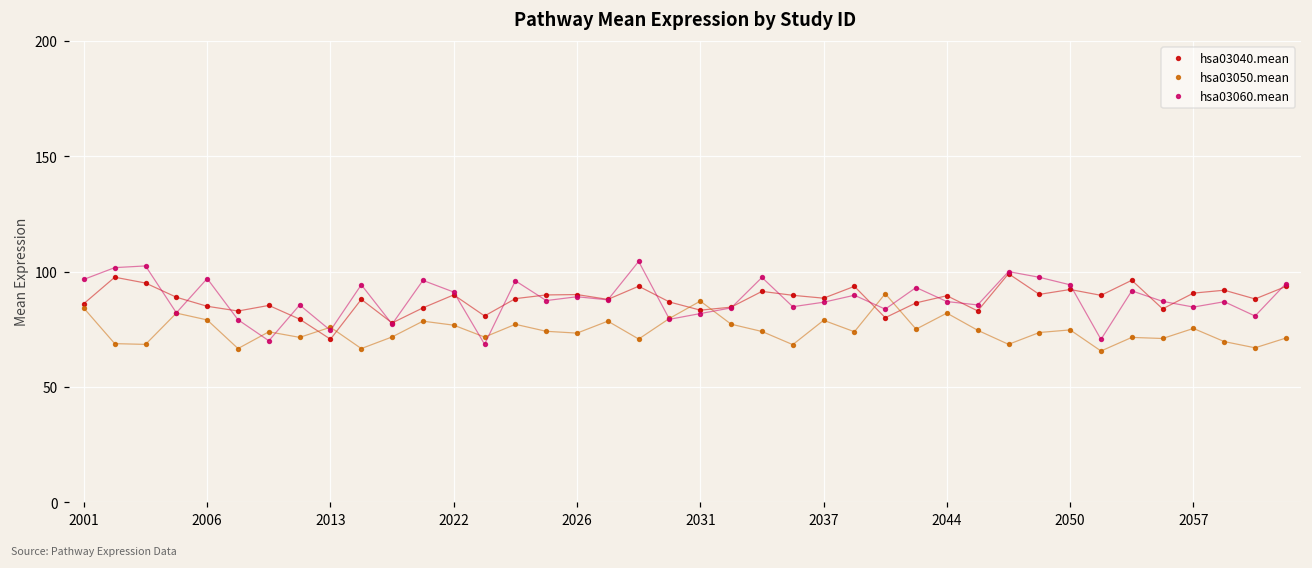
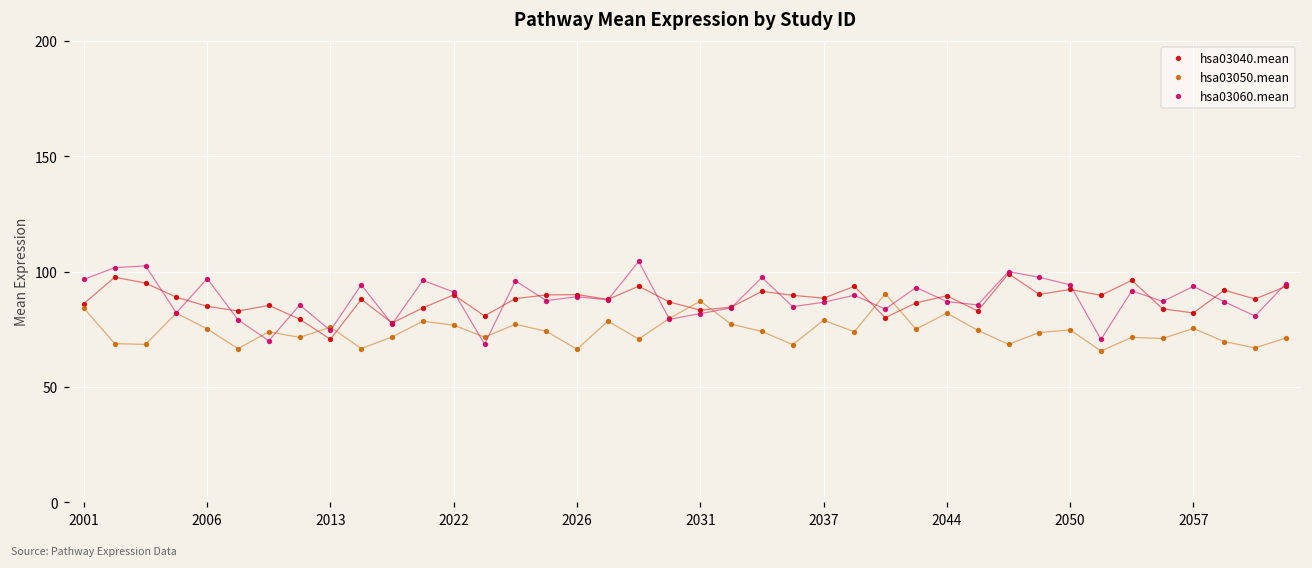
  {
    "hsa03040.mean": {
      "2001": 86,
      "2006": 85,
      "2013": 71,
      "2031": 83,
      "2037": 88,
      "2044": 90,
      "2050": 92,
-     "2057": 91
+     "2057": 82
    },
    "hsa03050.mean": {
      "2001": 84,
-     "2006": 79,
+     "2006": 75,
      "2013": 76,
      "2022": 77,
-     "2026": 73,
+     "2026": 66,
      "2031": 87,
      "2037": 79,
      "2044": 82,
      "2050": 75,
      "2057": 75
    },
    "hsa03060.mean": {
      "2001": 97,
      "2006": 97,
      "2013": 75,
      "2031": 82,
      "2037": 87,
      "2044": 87,
      "2050": 94,
-     "2057": 85
+     "2057": 94
    }
  }
